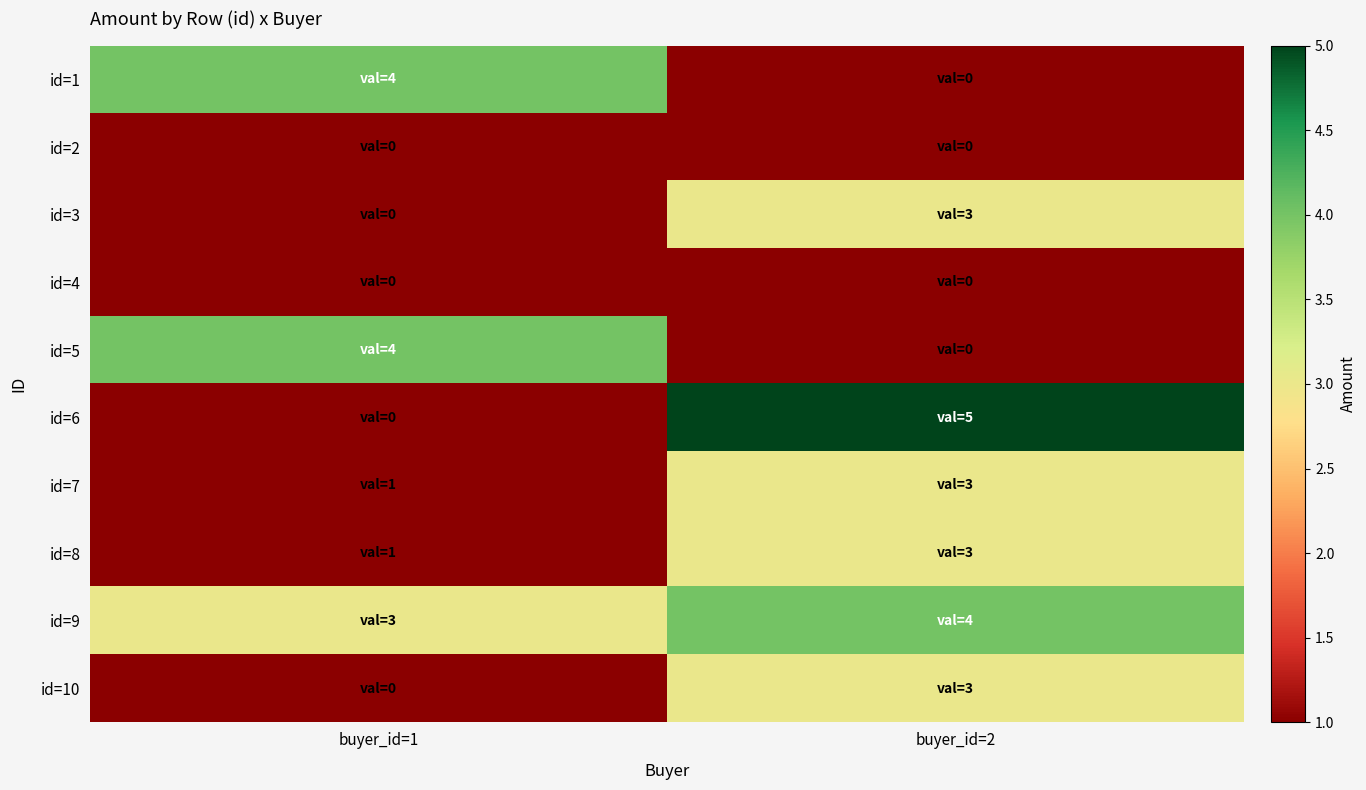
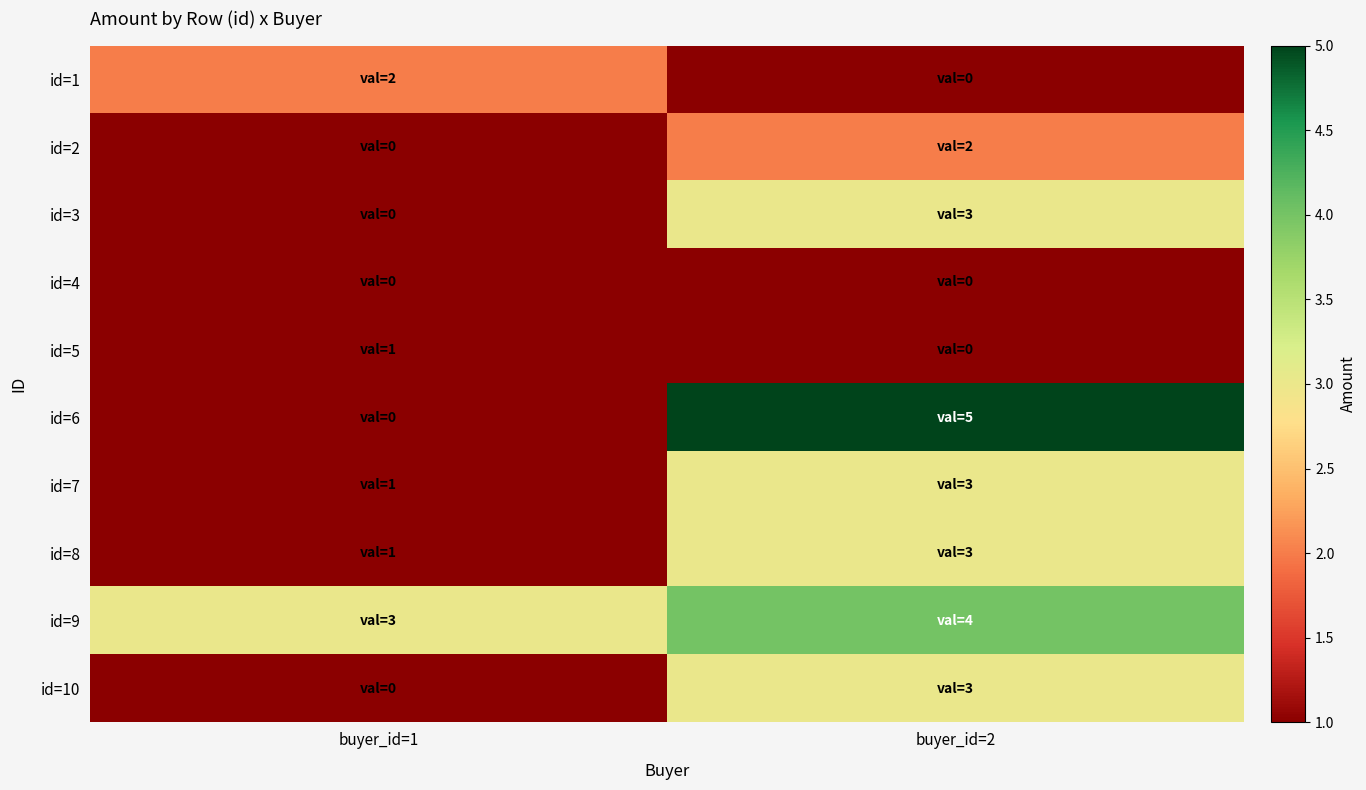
  {
    "id=1": {
-     "buyer_id=1": 4,
+     "buyer_id=1": 2,
      "buyer_id=2": 0
    },
    "id=2": {
      "buyer_id=1": 0,
-     "buyer_id=2": 0
+     "buyer_id=2": 2
    },
    "id=3": {
      "buyer_id=1": 0,
      "buyer_id=2": 3
    },
    "id=4": {
      "buyer_id=1": 0,
      "buyer_id=2": 0
    },
    "id=5": {
-     "buyer_id=1": 4,
+     "buyer_id=1": 1,
      "buyer_id=2": 0
    },
    "id=6": {
      "buyer_id=1": 0,
      "buyer_id=2": 5
    },
    "id=7": {
      "buyer_id=1": 1,
      "buyer_id=2": 3
    },
    "id=8": {
      "buyer_id=1": 1,
      "buyer_id=2": 3
    },
    "id=9": {
      "buyer_id=1": 3,
      "buyer_id=2": 4
    },
    "id=10": {
      "buyer_id=1": 0,
      "buyer_id=2": 3
    }
  }
